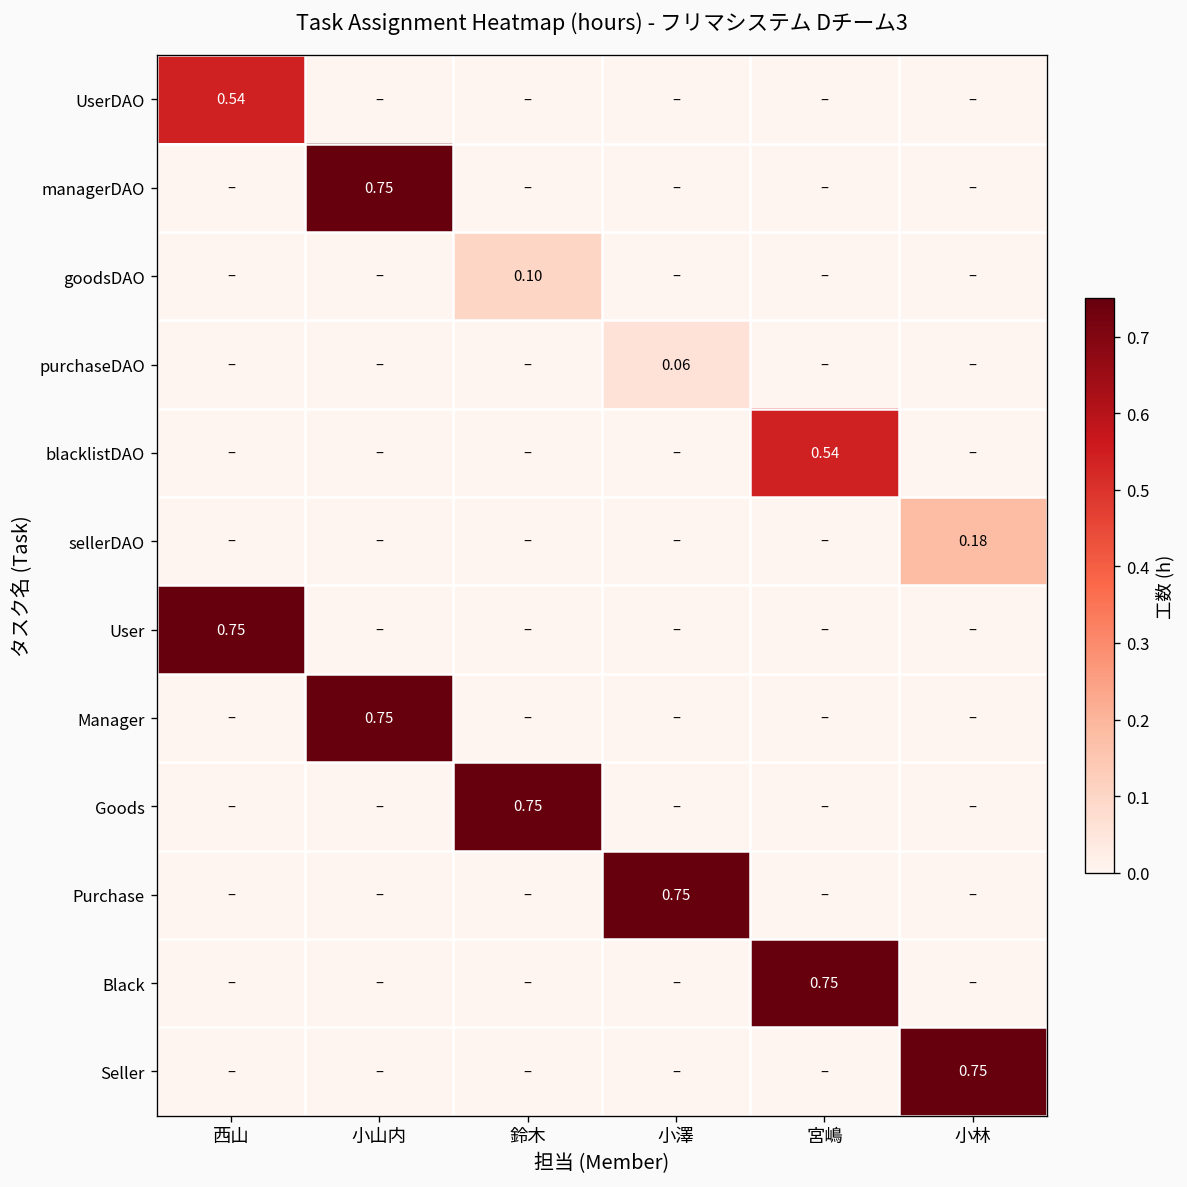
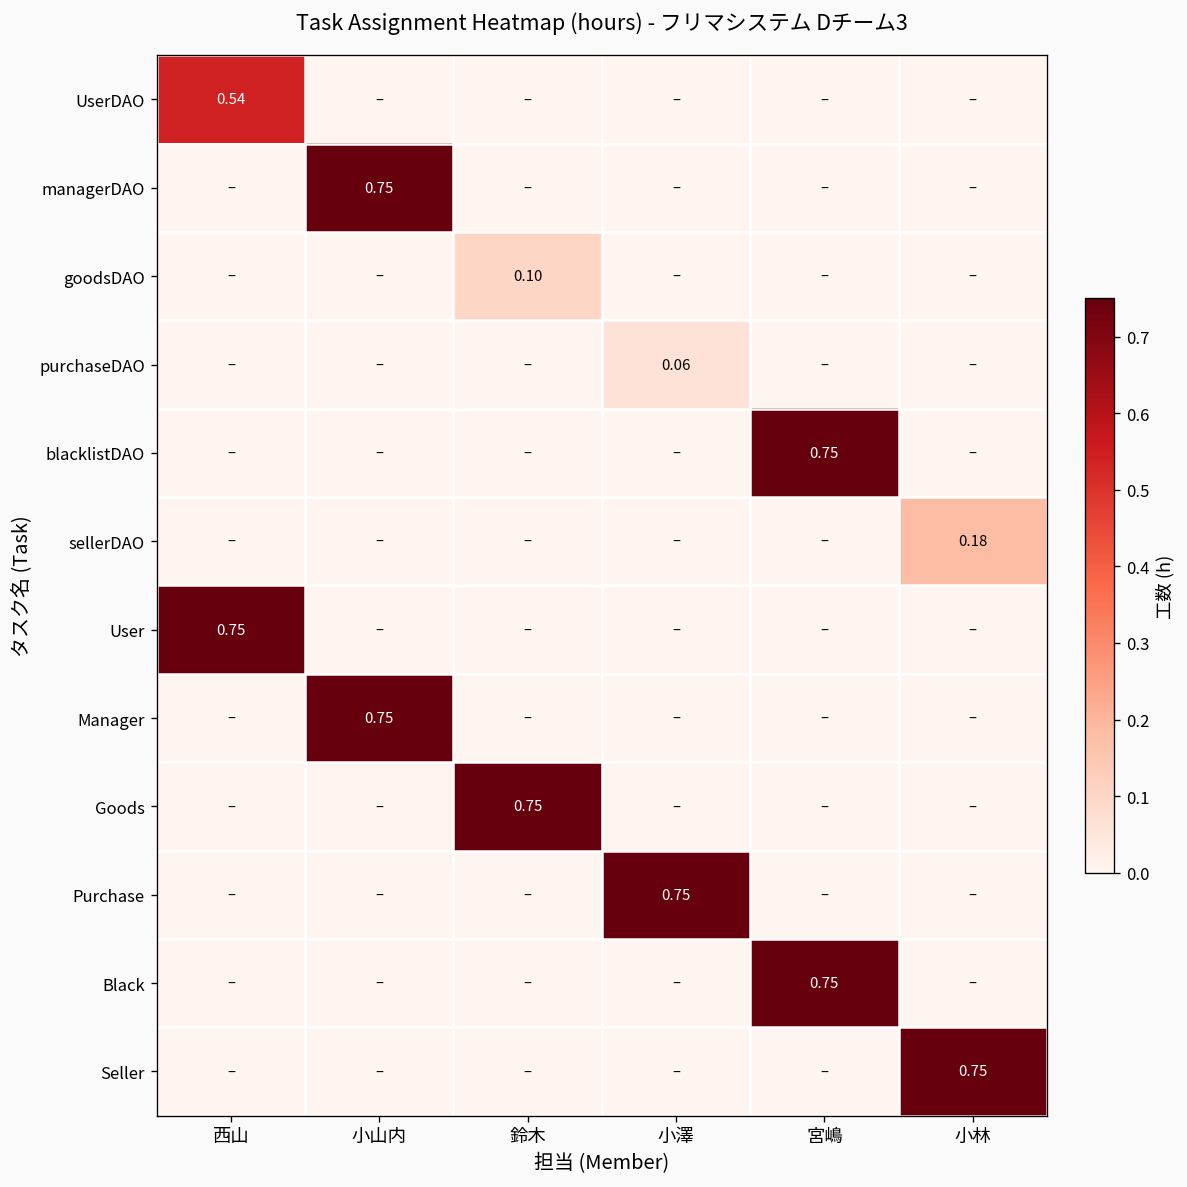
  {
    "UserDAO": {
      "西山": 0.54
    },
    "managerDAO": {
      "小山内": 0.75
    },
    "goodsDAO": {
      "鈴木": 0.10
    },
    "purchaseDAO": {
      "小澤": 0.06
    },
    "blacklistDAO": {
-     "宮嶋": 0.54
+     "宮嶋": 0.75
    },
    "sellerDAO": {
      "小林": 0.18
    },
    "User": {
      "西山": 0.75
    },
    "Manager": {
      "小山内": 0.75
    },
    "Goods": {
      "鈴木": 0.75
    },
    "Purchase": {
      "小澤": 0.75
    },
    "Black": {
      "宮嶋": 0.75
    },
    "Seller": {
      "小林": 0.75
    }
  }
